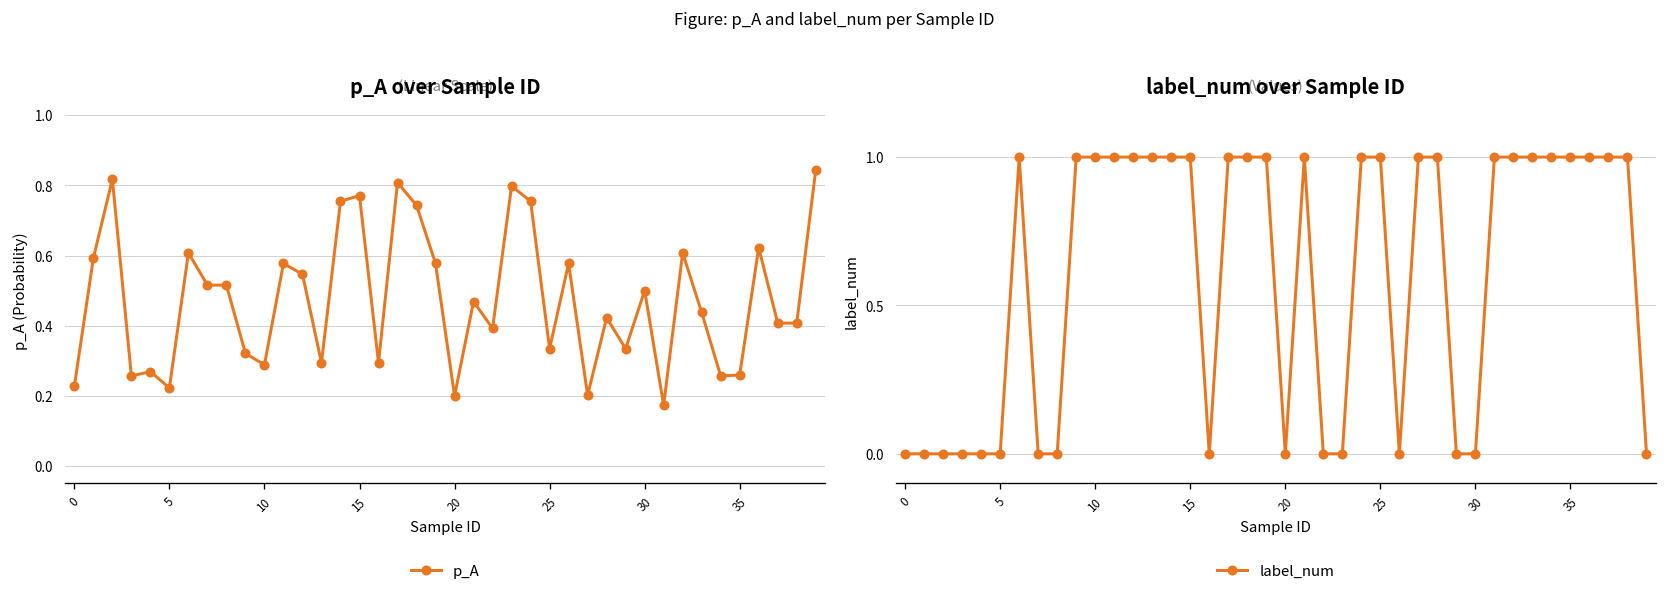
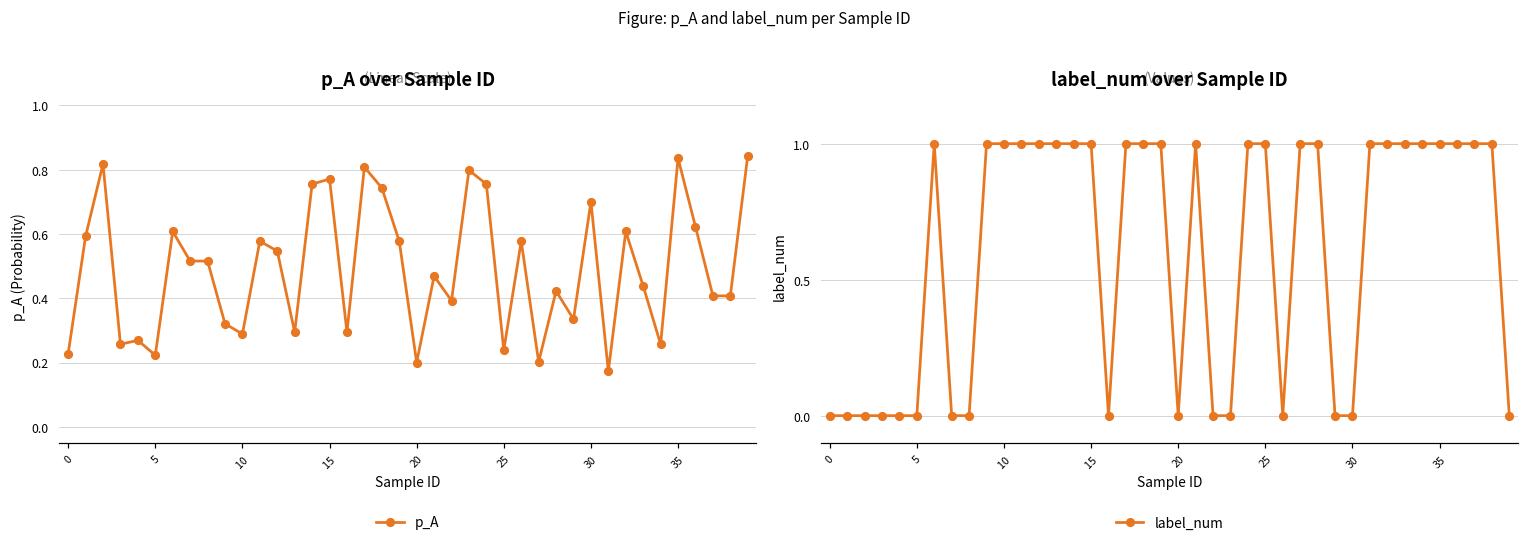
  {
    "p_A over Sample ID": {
      "0": 0.23,
      "5": 0.22,
      "10": 0.29,
      "15": 0.77,
      "20": 0.20,
-     "25": 0.33,
-     "30": 0.5,
-     "35": 0.26
+     "25": 0.24,
+     "30": 0.7,
+     "35": 0.84
    },
    "label_num over Sample ID": {
      "0": 0.00,
      "5": 0.00,
      "10": 1.00,
      "15": 1.00,
      "20": 0.00,
      "25": 1.00,
      "30": 0.00,
      "35": 1.00
    }
  }
